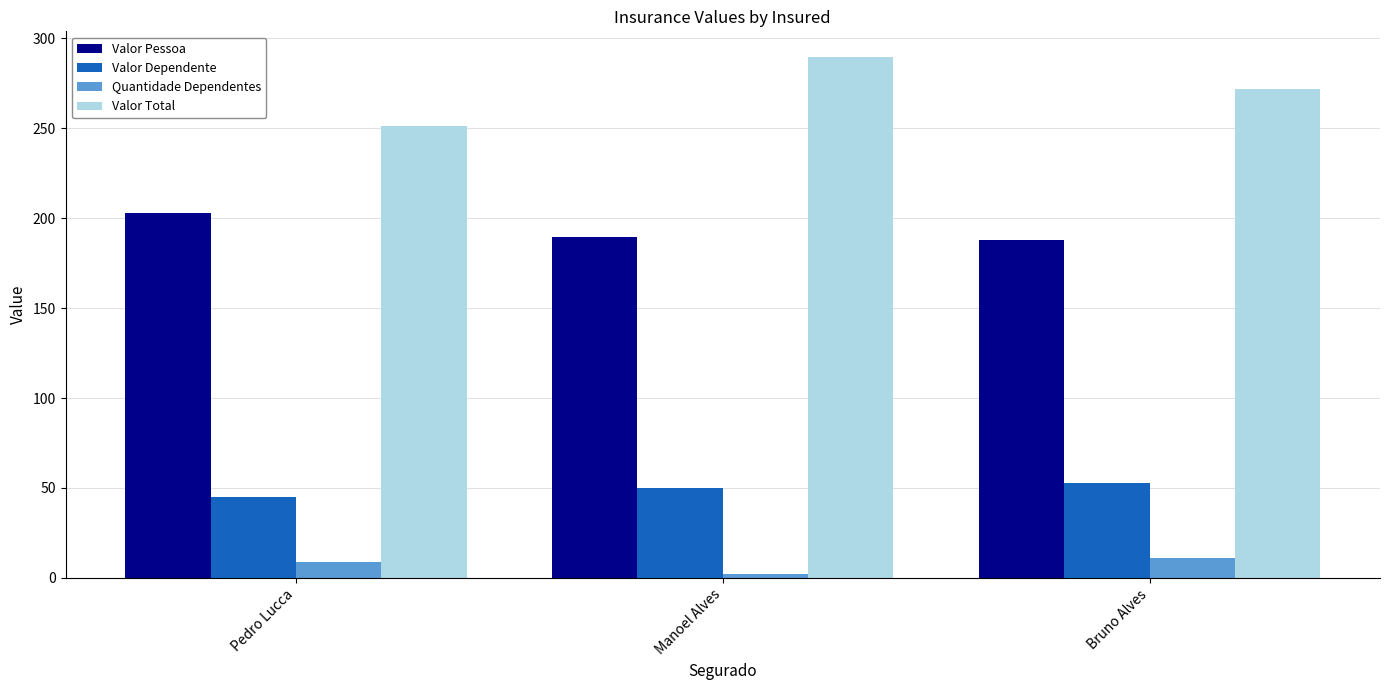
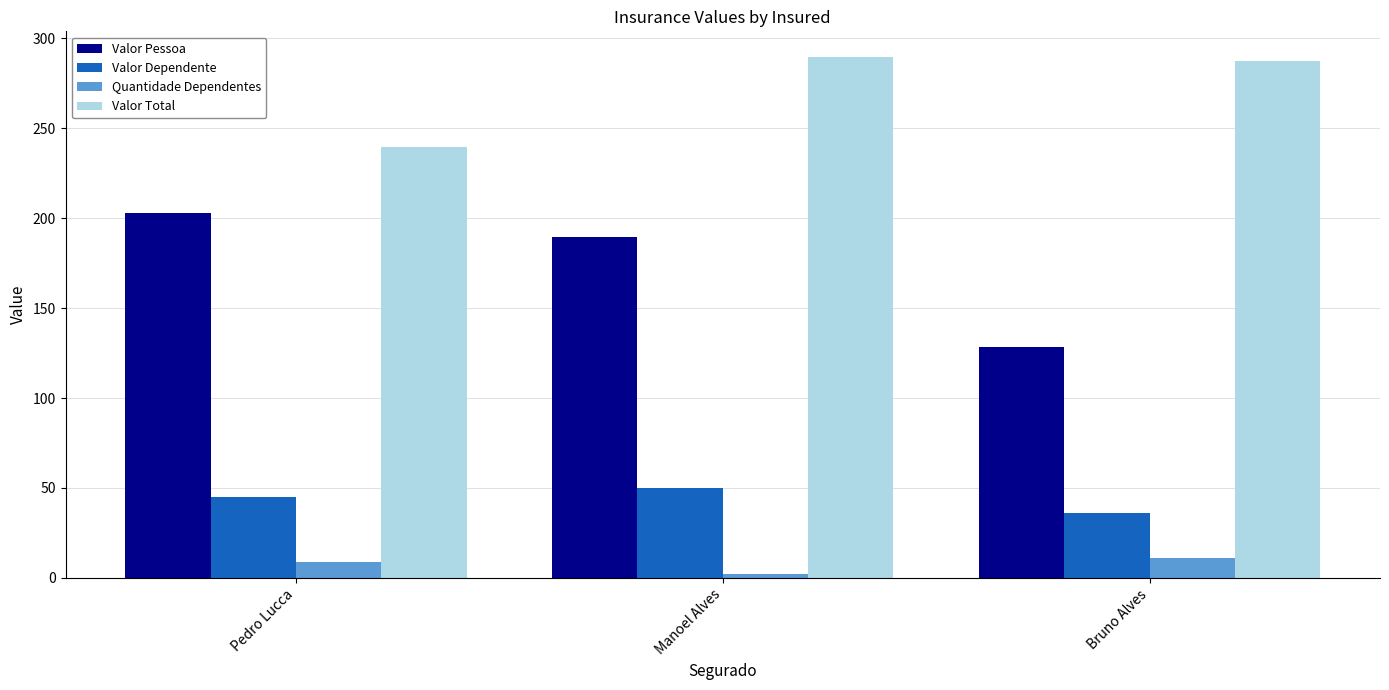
  {
    "Valor Pessoa": {
      "Pedro Lucca": 203,
      "Manoel Alves": 190,
-     "Bruno Alves": 188
+     "Bruno Alves": 129
    },
    "Valor Dependente": {
      "Pedro Lucca": 45,
      "Manoel Alves": 50,
-     "Bruno Alves": 53
+     "Bruno Alves": 36
    },
    "Quantidade Dependentes": {
      "Pedro Lucca": 9,
      "Manoel Alves": 2,
      "Bruno Alves": 11
    },
    "Valor Total": {
-     "Pedro Lucca": 252,
+     "Pedro Lucca": 240,
      "Manoel Alves": 290,
-     "Bruno Alves": 272
+     "Bruno Alves": 288
    }
  }
